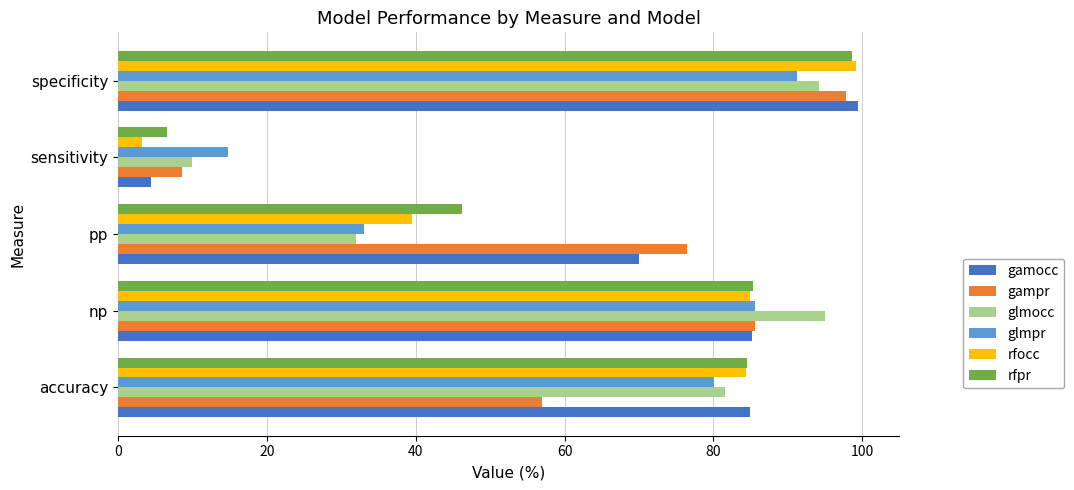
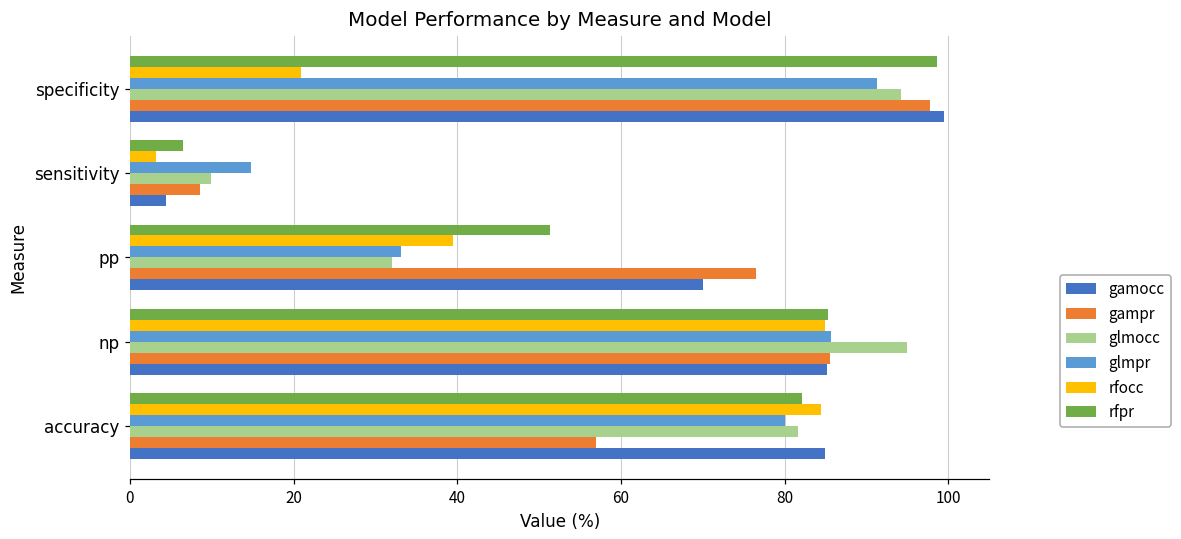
  {
    "gampr": {
      "specificity": 98,
      "sensitivity": 9,
      "pp": 77,
      "np": 86,
      "accuracy": 57
    },
    "glmocc": {
      "specificity": 94,
      "sensitivity": 10,
      "pp": 32,
      "np": 95,
      "accuracy": 82
    },
    "rfocc": {
-     "specificity": 99,
+     "specificity": 21,
      "sensitivity": 3,
      "pp": 39,
      "np": 85,
      "accuracy": 84
    },
    "rfpr": {
      "specificity": 99,
      "sensitivity": 7,
-     "pp": 46,
+     "pp": 51,
      "np": 85,
-     "accuracy": 85
+     "accuracy": 82
    }
  }
